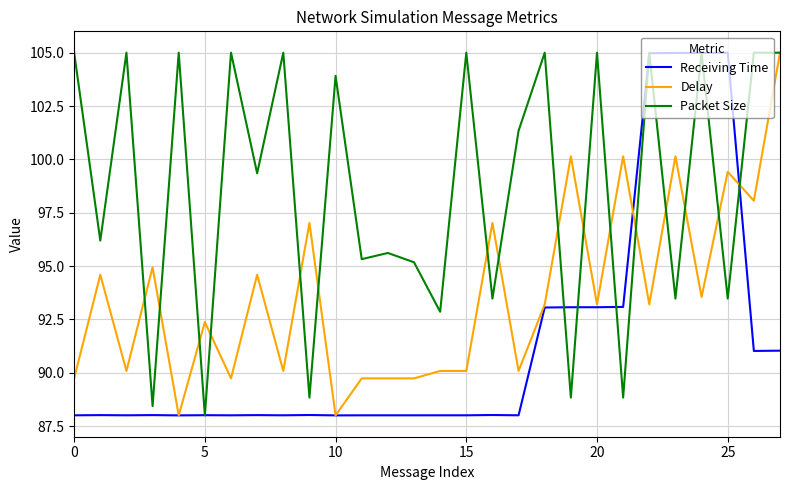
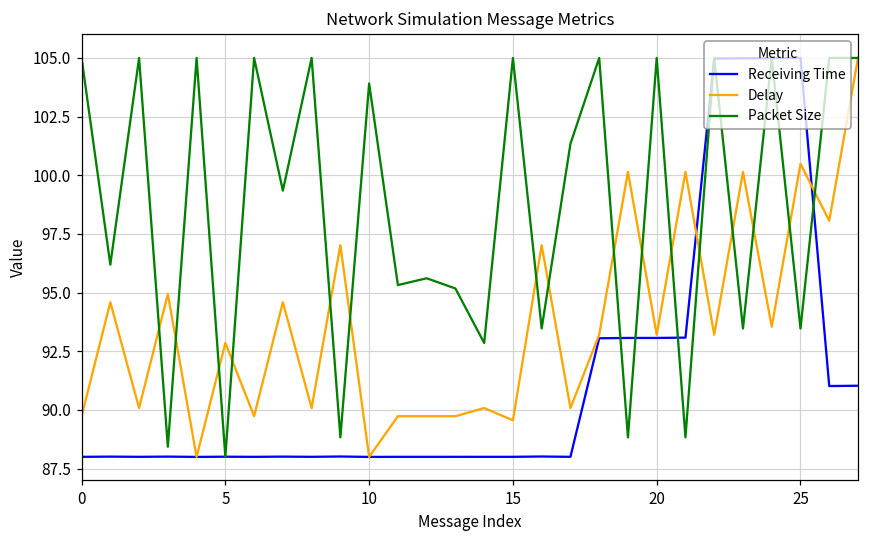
  {
    "Receiving Time": {
      "0": 88.0,
      "15": 88.0,
      "20": 93.1
    },
    "Delay": {
      "0": 89.7,
-     "5": 92.4,
-     "15": 90.1,
+     "5": 92.9,
+     "15": 89.6,
      "20": 93.2,
-     "25": 99.4
+     "25": 100.5
    },
    "Packet Size": {
      "0": 105.0,
      "10": 103.9,
      "15": 105.0,
      "20": 105.0,
      "25": 93.5
    }
  }
